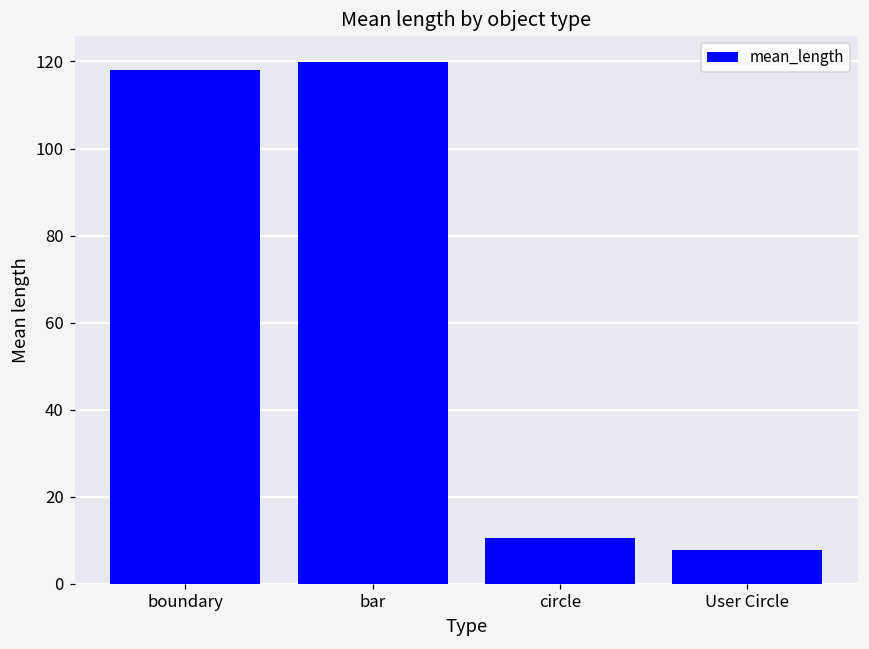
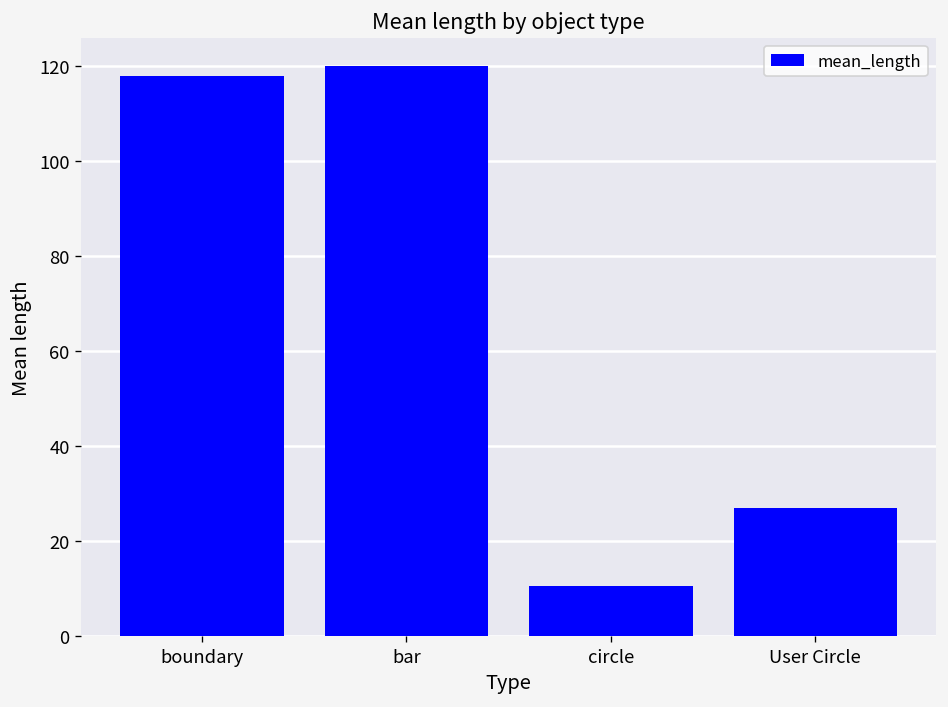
  {
    "boundary": 118,
    "bar": 120,
    "circle": 11,
-   "User Circle": 8
+   "User Circle": 27
  }
